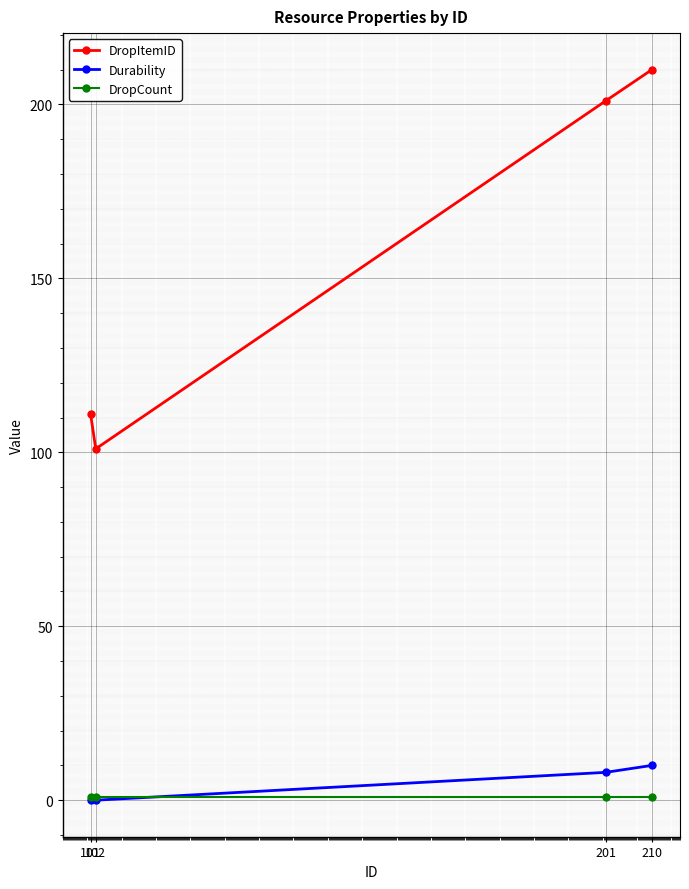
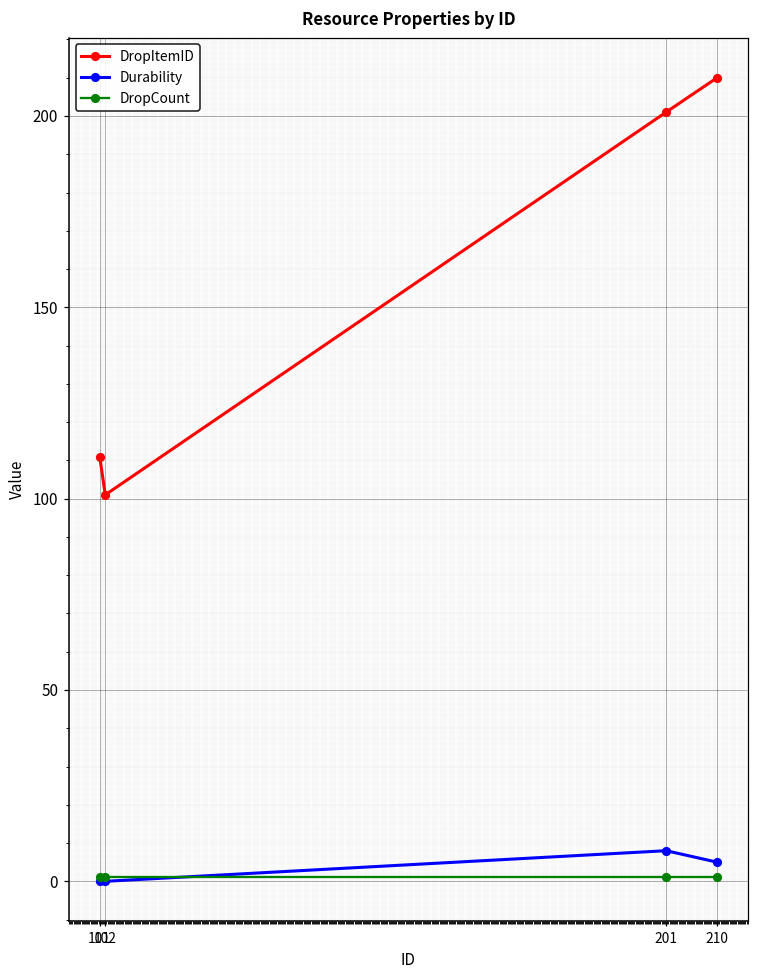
  {
    "DropItemID": {
      "201": 201,
      "210": 210
    },
    "Durability": {
      "201": 8,
-     "210": 10
+     "210": 5
    },
    "DropCount": {
      "201": 1,
      "210": 1
    }
  }
